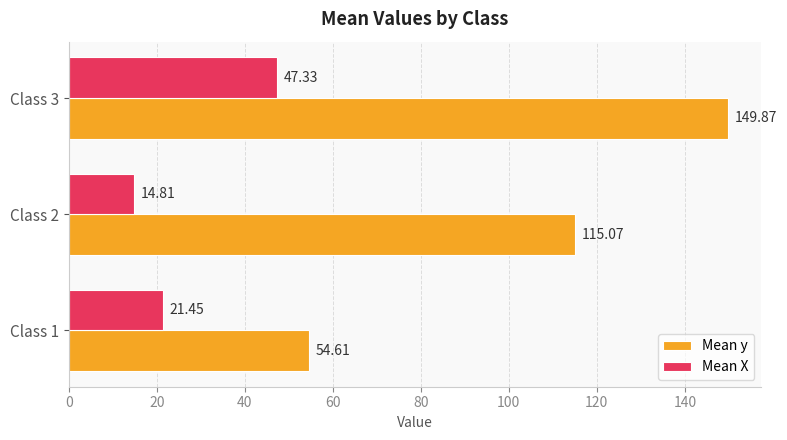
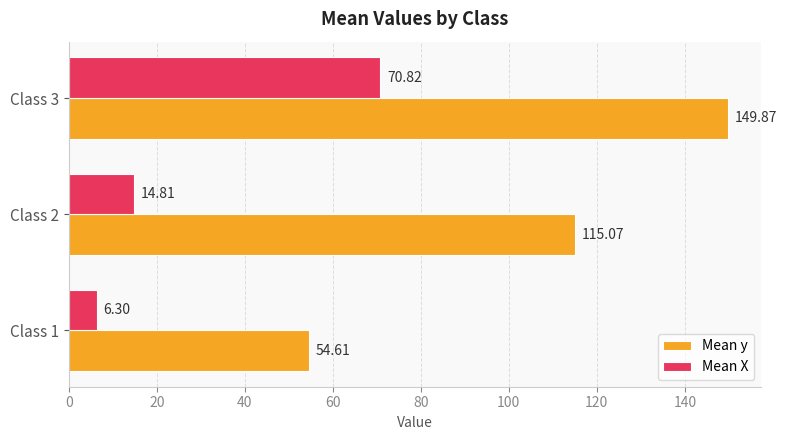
  {
    "Mean y": {
      "Class 3": 149.87,
      "Class 2": 115.07,
      "Class 1": 54.61
    },
    "Mean X": {
-     "Class 3": 47.33,
+     "Class 3": 70.82,
      "Class 2": 14.81,
-     "Class 1": 21.45
+     "Class 1": 6.30
    }
  }
